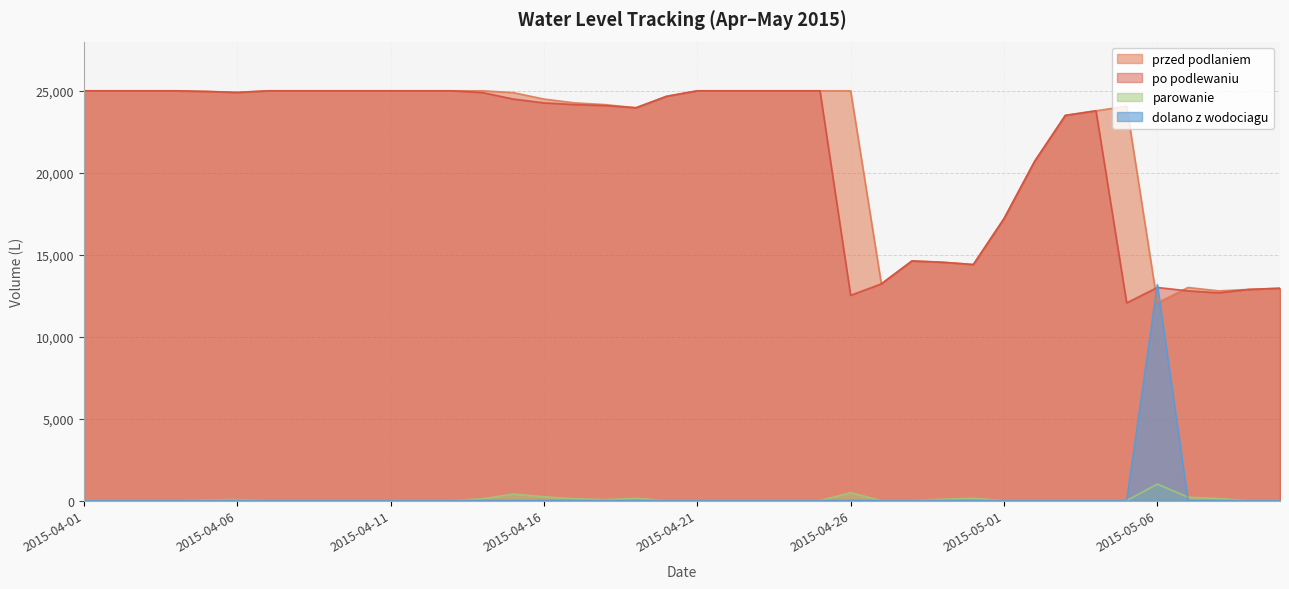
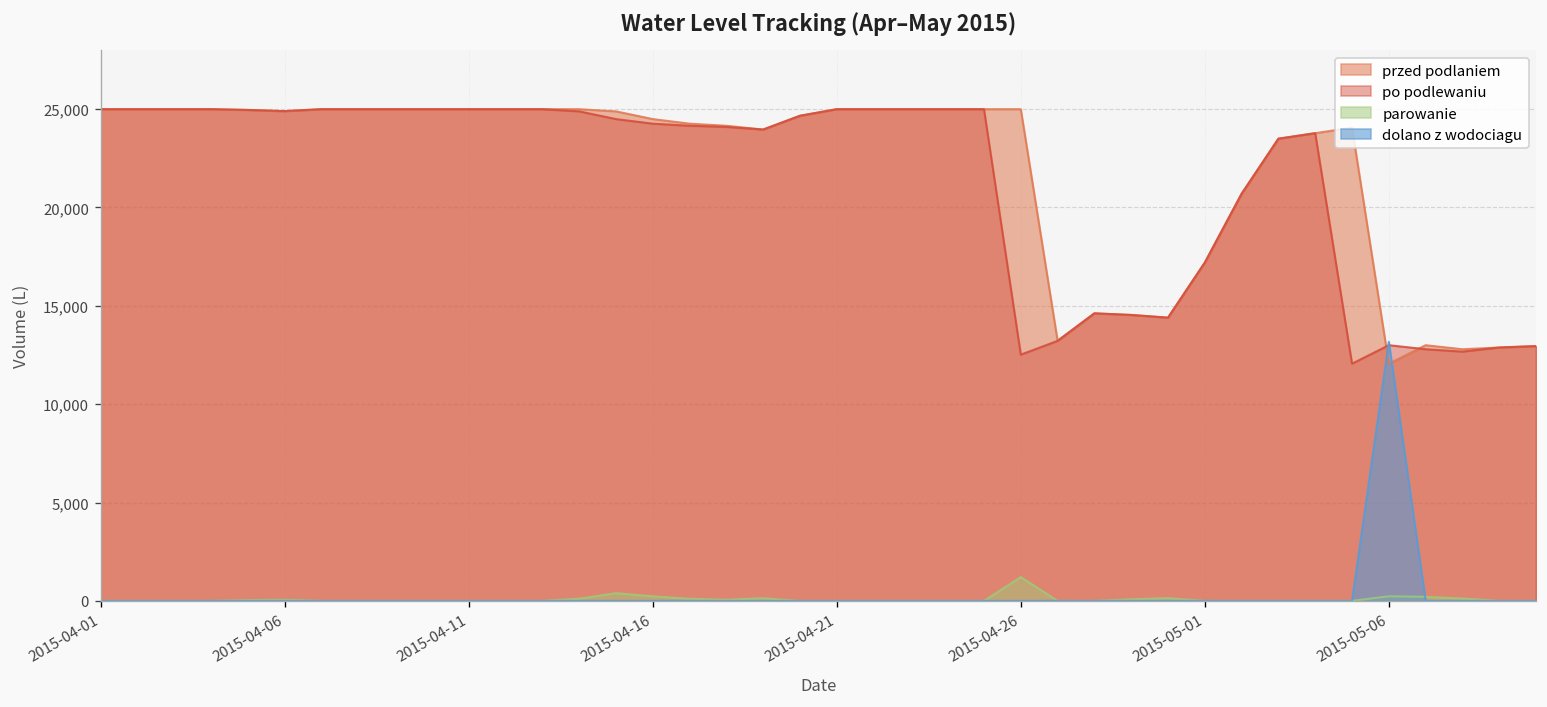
  {
    "parowanie": {
      "2015-04-16": "200",
-     "2015-04-26": "500",
-     "2015-05-06": "1,000"
+     "2015-04-26": "1,200",
+     "2015-05-06": "200"
    },
    "dolano z wodociagu": {
      "2015-04-16": "0",
      "2015-04-26": "0",
      "2015-05-06": "13,200"
    }
  }
